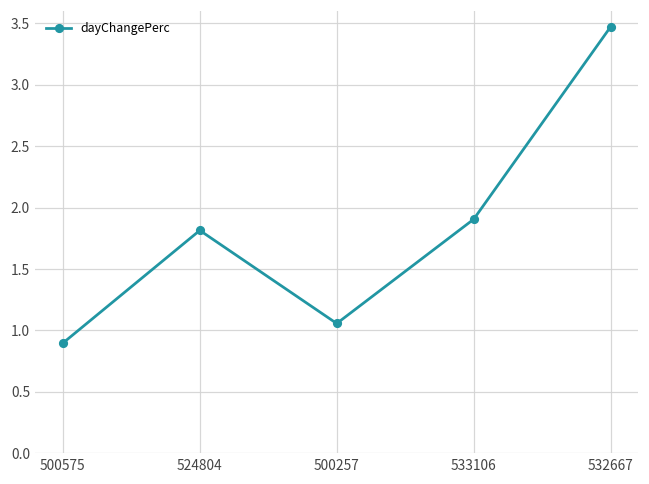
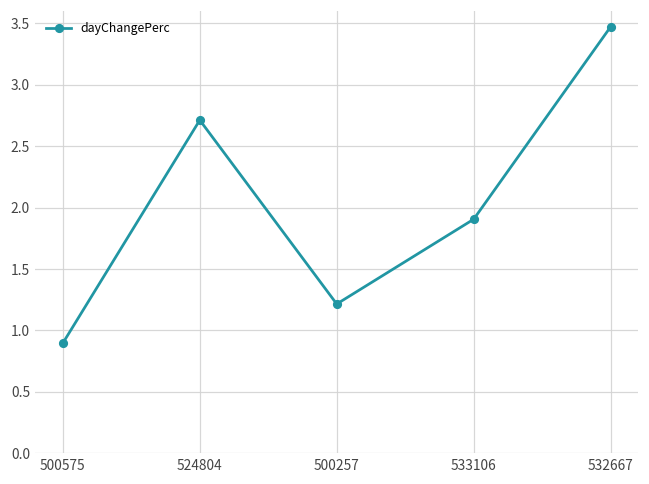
  {
    "500575": 0.90,
-   "524804": 1.81,
-   "500257": 1.06,
+   "524804": 2.71,
+   "500257": 1.22,
    "533106": 1.91,
    "532667": 3.47
  }
